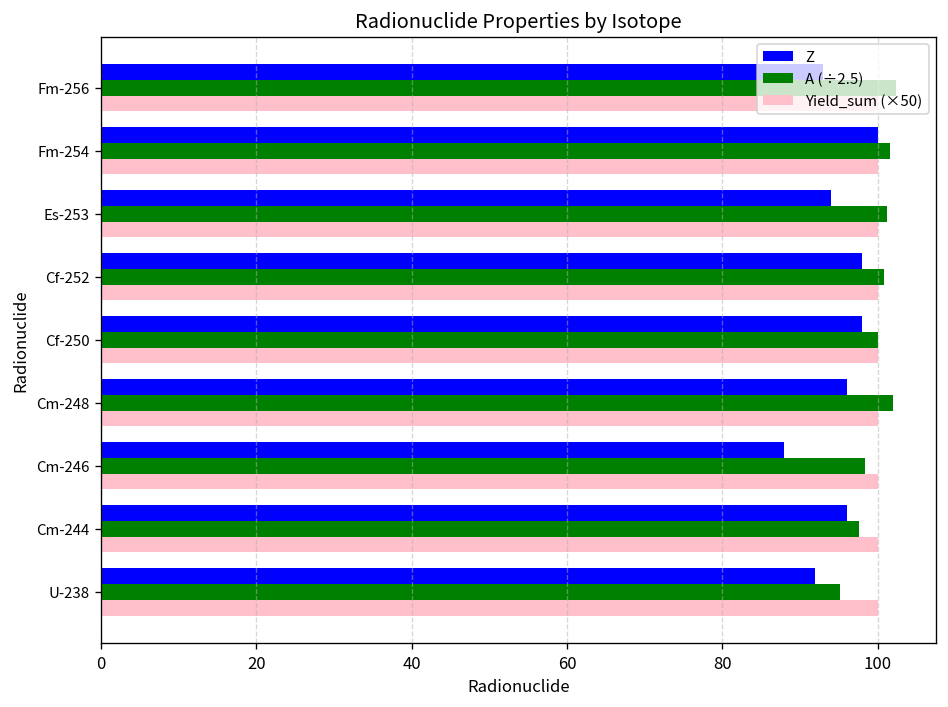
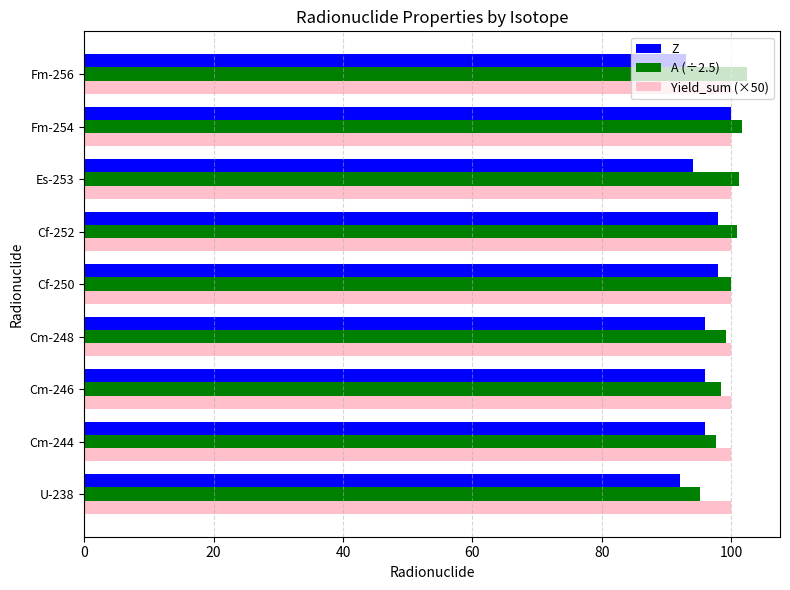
  {
    "Z": {
      "Fm-254": 100,
      "Es-253": 94,
      "Cf-252": 98,
      "Cf-250": 98,
      "Cm-248": 96,
-     "Cm-246": 88,
+     "Cm-246": 96,
      "Cm-244": 96,
      "U-238": 92
    },
    "A (÷2.5)": {
      "Fm-254": 102,
      "Es-253": 101,
      "Cf-252": 101,
      "Cf-250": 100,
-     "Cm-248": 102,
+     "Cm-248": 99,
      "Cm-246": 98,
      "Cm-244": 98,
      "U-238": 95
    },
    "Yield_sum (×50)": {
      "Fm-254": 100,
      "Es-253": 100,
      "Cf-252": 100,
      "Cf-250": 100,
      "Cm-248": 100,
      "Cm-246": 100,
      "Cm-244": 100,
      "U-238": 100
    }
  }
